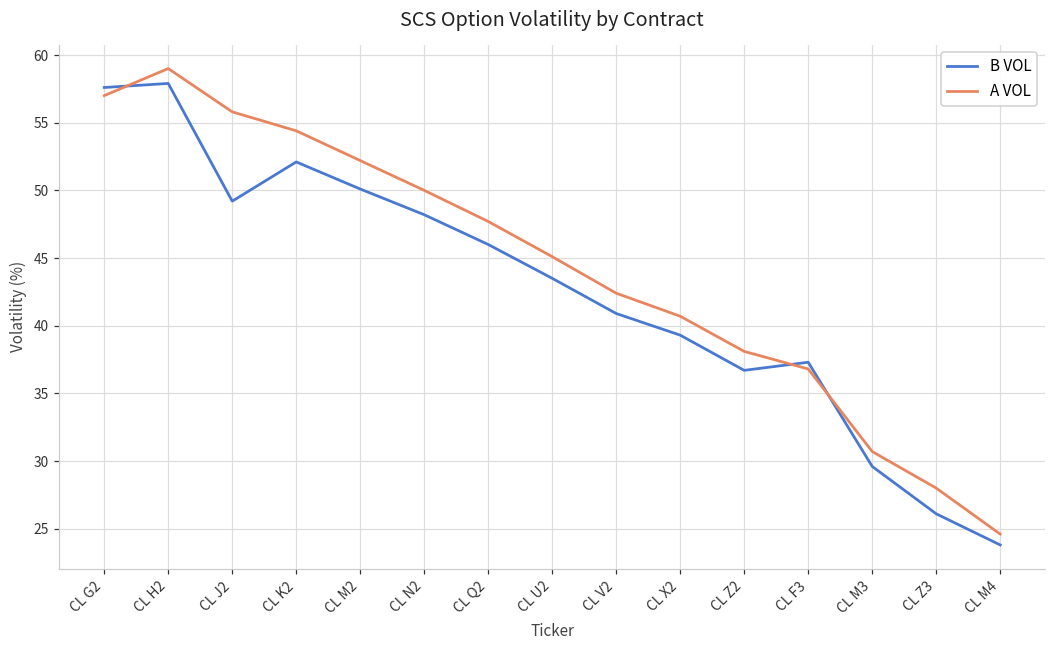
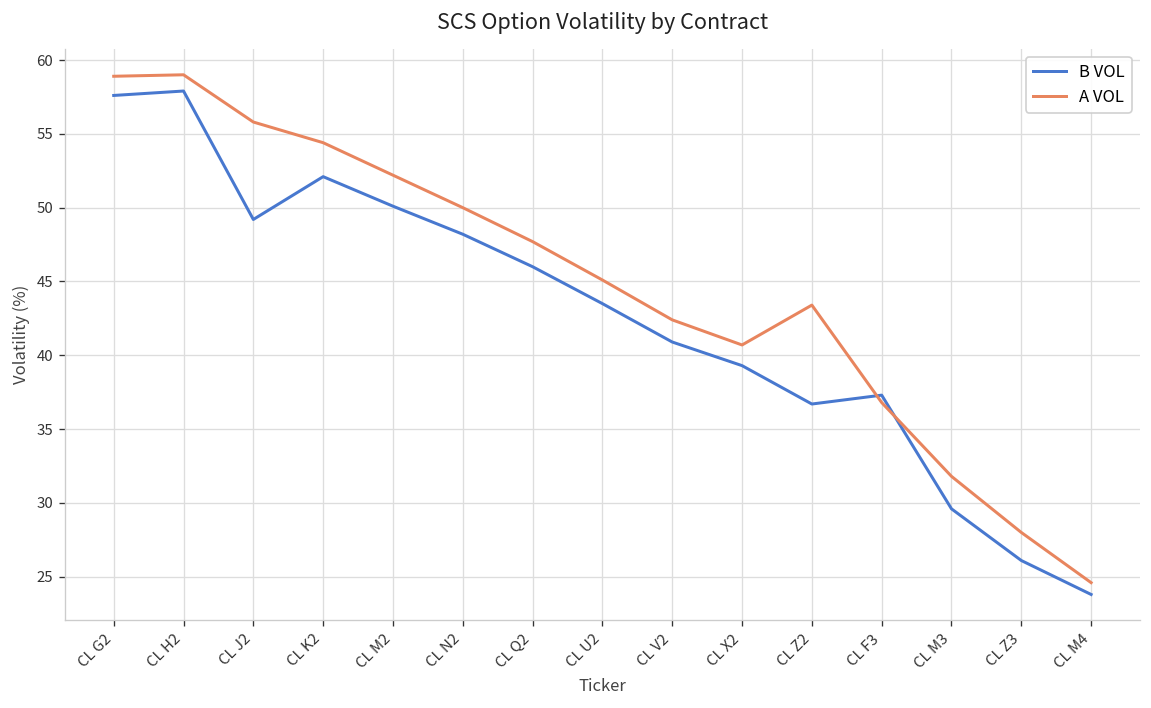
  {
    "B VOL": {
      "CL G2": 57.6,
      "CL H2": 57.9,
      "CL J2": 49.2,
      "CL K2": 52.1,
      "CL M2": 50.1,
      "CL N2": 48.2,
      "CL Q2": 46.0,
      "CL U2": 43.5,
      "CL V2": 40.9,
      "CL X2": 39.3,
      "CL Z2": 36.7,
      "CL F3": 37.3,
      "CL M3": 29.6,
      "CL Z3": 26.1,
      "CL M4": 23.8
    },
    "A VOL": {
-     "CL G2": 57.0,
+     "CL G2": 58.9,
      "CL H2": 59.0,
      "CL J2": 55.8,
      "CL K2": 54.4,
      "CL M2": 52.2,
      "CL N2": 50.0,
      "CL Q2": 47.7,
      "CL U2": 45.1,
      "CL V2": 42.4,
      "CL X2": 40.7,
-     "CL Z2": 38.1,
+     "CL Z2": 43.4,
      "CL F3": 36.8,
-     "CL M3": 30.7,
+     "CL M3": 31.8,
      "CL Z3": 28.0,
      "CL M4": 24.6
    }
  }
